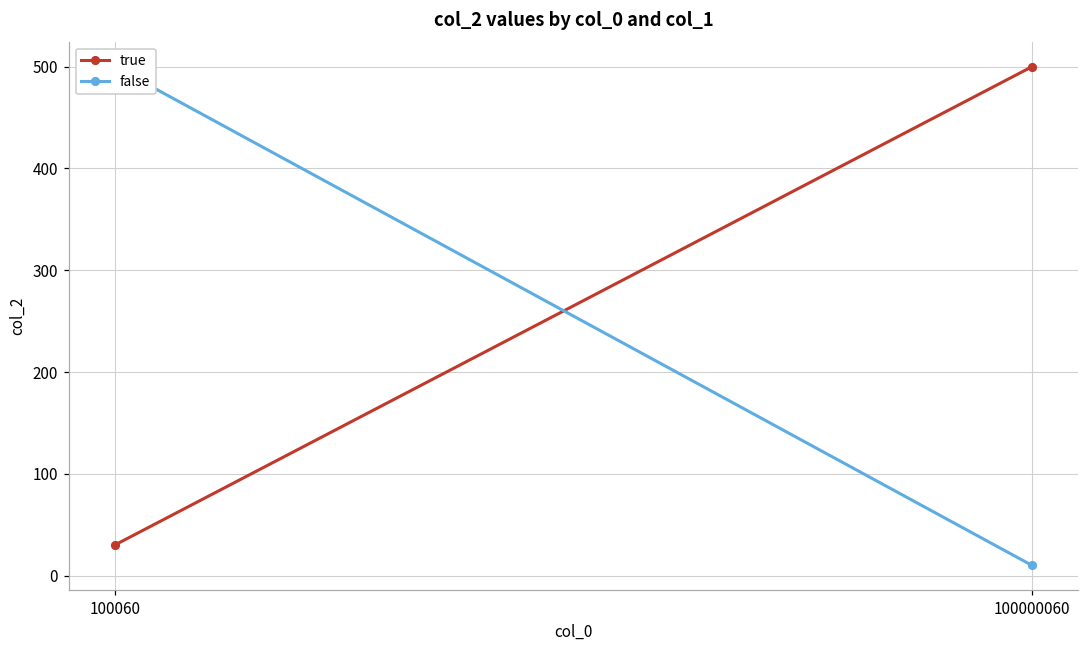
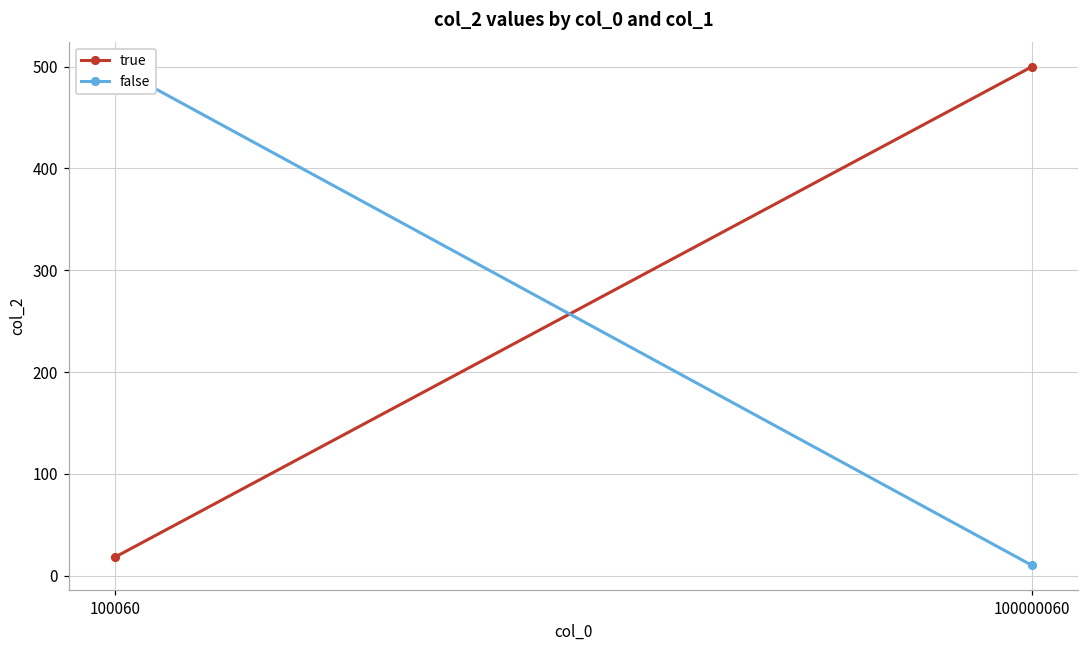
  {
    "true": {
-     "100060": 30,
+     "100060": 20,
      "100000060": 500
    },
    "false": {
      "100000060": 10
    }
  }
